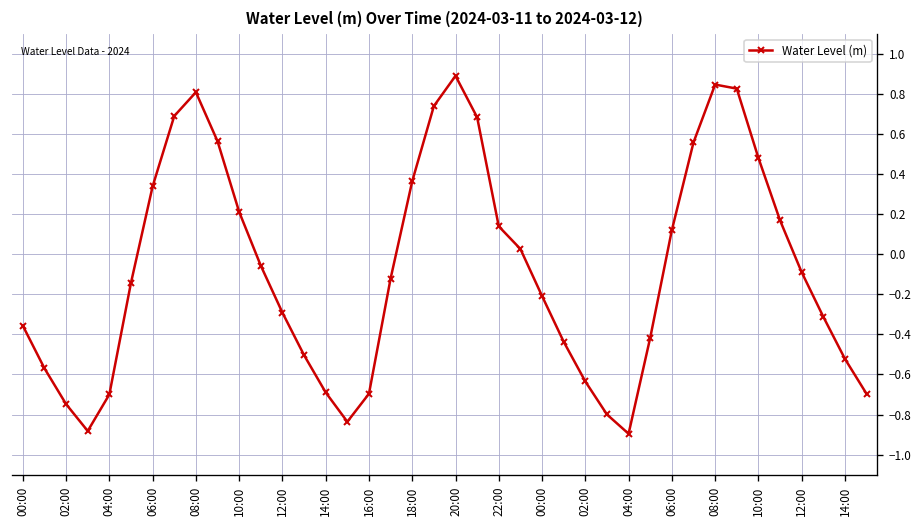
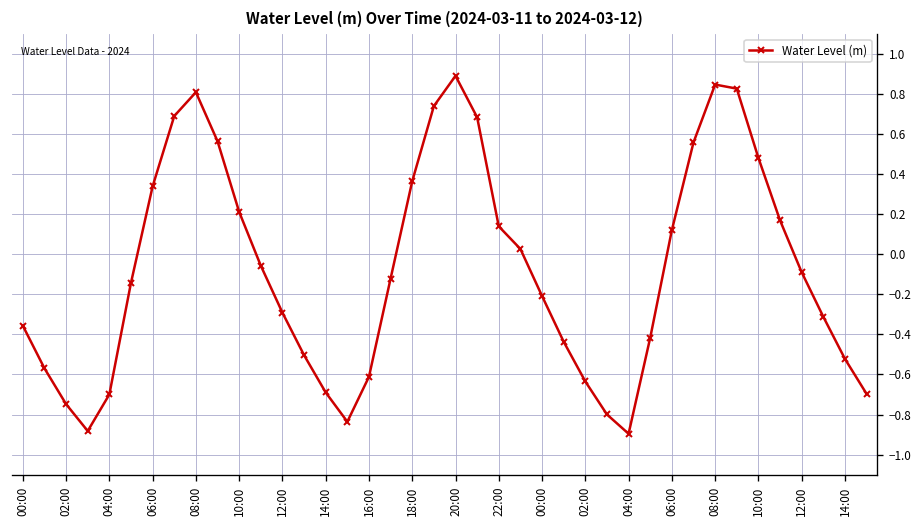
  {
-   "16:00": -0.70,
+   "16:00": -0.61,
    "18:00": 0.37,
    "20:00": 0.89,
    "22:00": 0.14
  }
